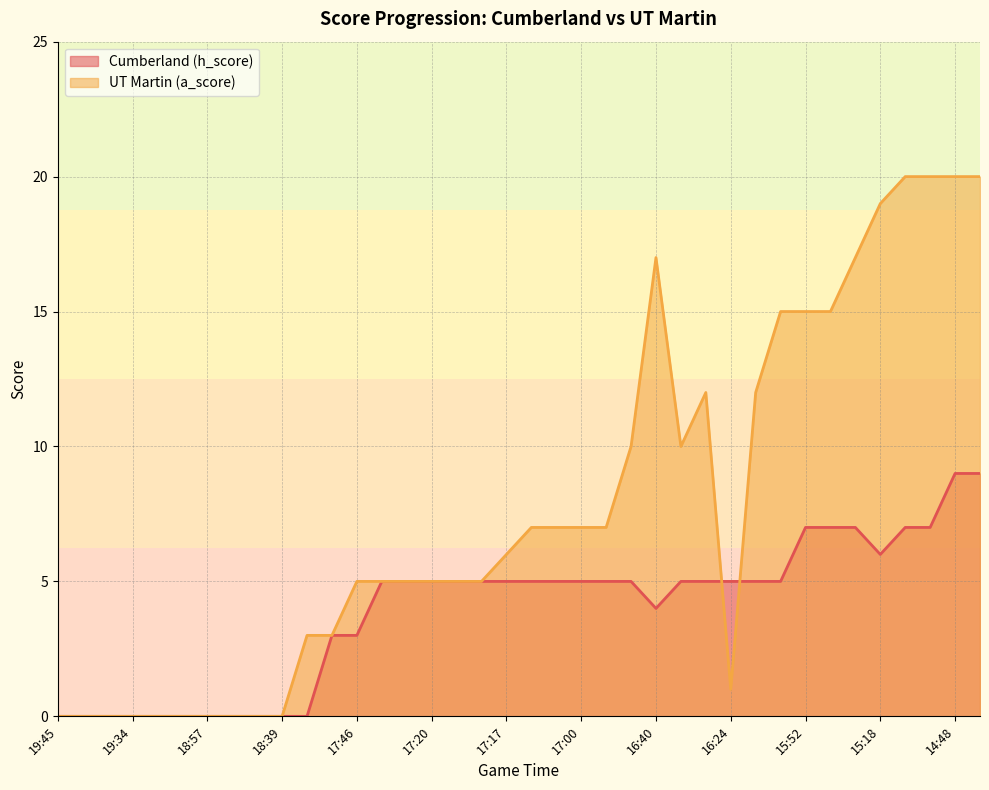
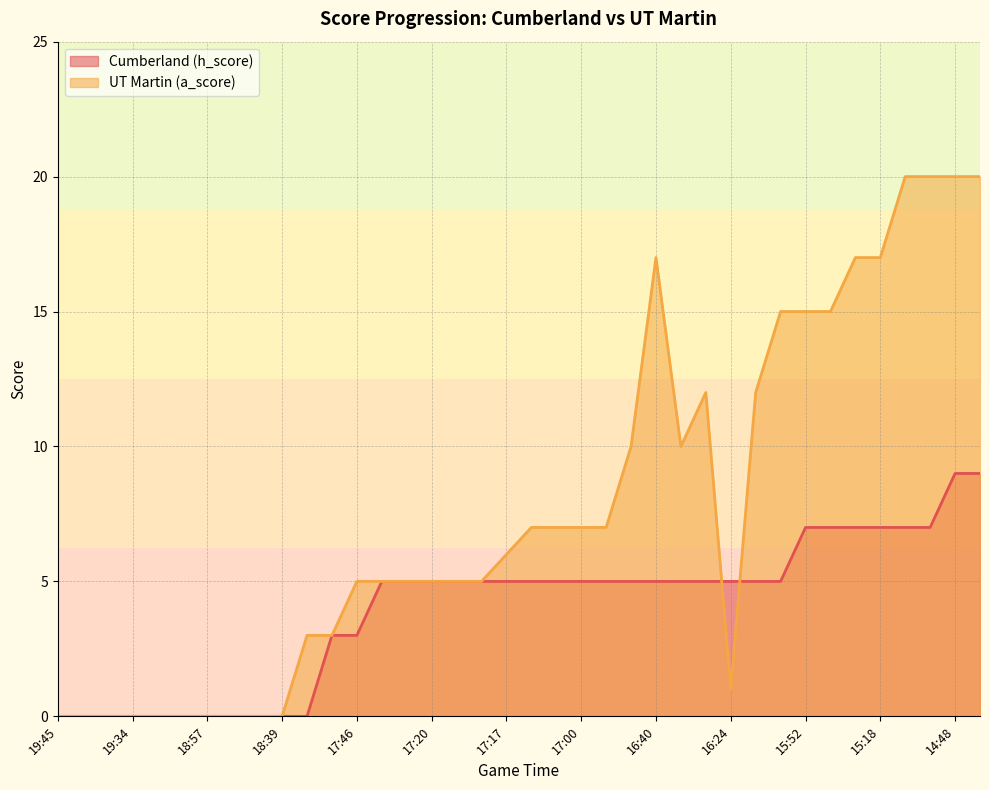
  {
    "Cumberland (h_score)": {
      "17:46": 3,
-     "16:40": 4,
+     "16:40": 5,
      "16:24": 5,
-     "15:18": 6
+     "15:18": 7
    },
    "UT Martin (a_score)": {
      "17:46": 5,
      "16:40": 17,
      "16:24": 1,
-     "15:18": 19
+     "15:18": 17
    }
  }
